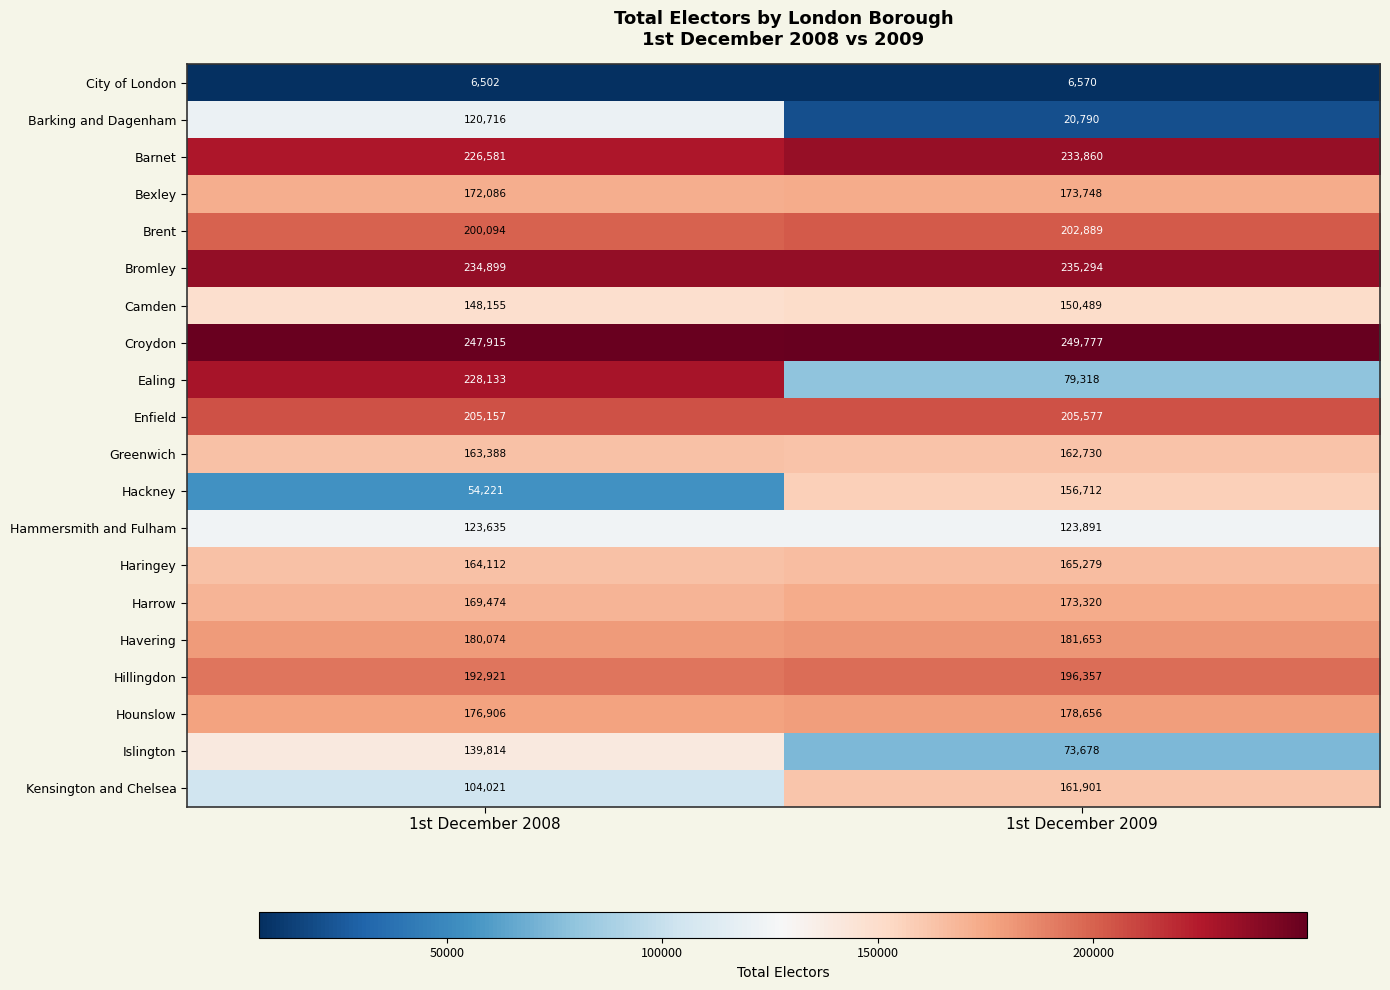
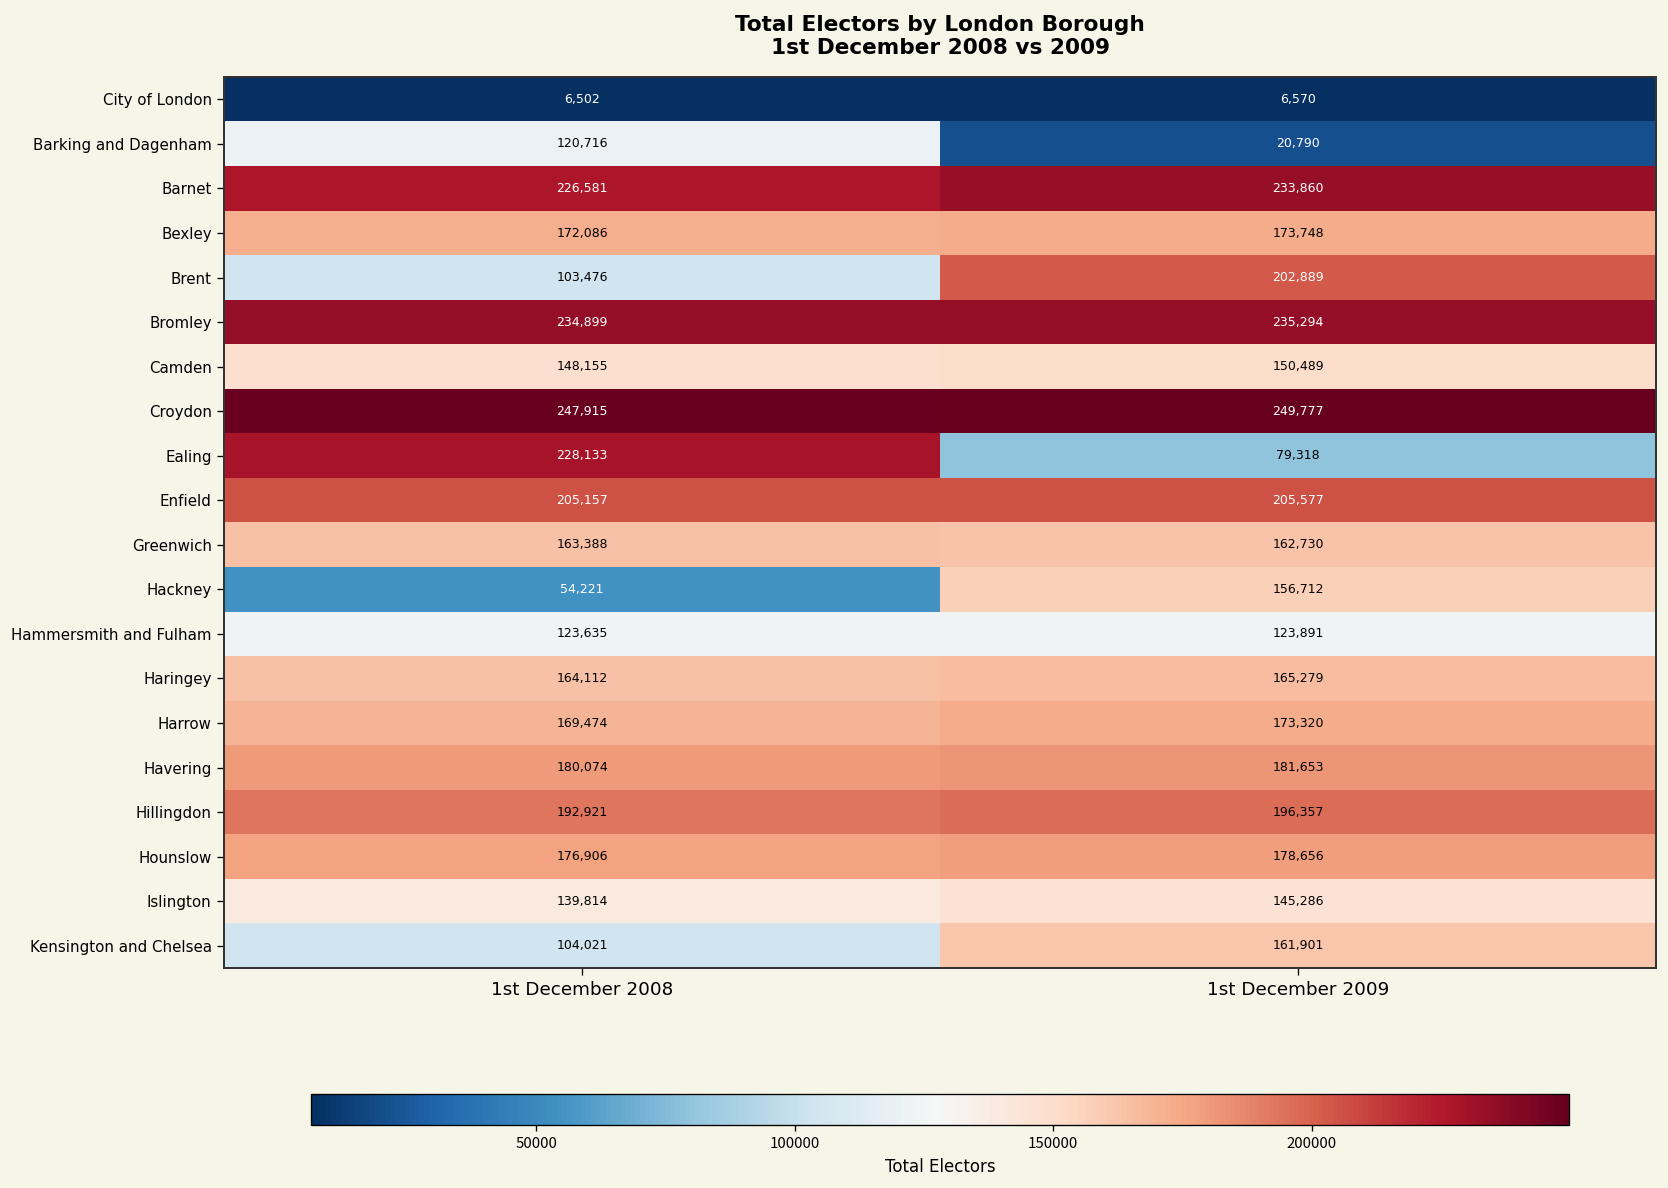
  {
    "City of London": {
      "1st December 2008": "6,502",
      "1st December 2009": "6,570"
    },
    "Barking and Dagenham": {
      "1st December 2008": "120,716",
      "1st December 2009": "20,790"
    },
    "Barnet": {
      "1st December 2008": "226,581",
      "1st December 2009": "233,860"
    },
    "Bexley": {
      "1st December 2008": "172,086",
      "1st December 2009": "173,748"
    },
    "Brent": {
-     "1st December 2008": "200,094",
+     "1st December 2008": "103,476",
      "1st December 2009": "202,889"
    },
    "Bromley": {
      "1st December 2008": "234,899",
      "1st December 2009": "235,294"
    },
    "Camden": {
      "1st December 2008": "148,155",
      "1st December 2009": "150,489"
    },
    "Croydon": {
      "1st December 2008": "247,915",
      "1st December 2009": "249,777"
    },
    "Ealing": {
      "1st December 2008": "228,133",
      "1st December 2009": "79,318"
    },
    "Enfield": {
      "1st December 2008": "205,157",
      "1st December 2009": "205,577"
    },
    "Greenwich": {
      "1st December 2008": "163,388",
      "1st December 2009": "162,730"
    },
    "Hackney": {
      "1st December 2008": "54,221",
      "1st December 2009": "156,712"
    },
    "Hammersmith and Fulham": {
      "1st December 2008": "123,635",
      "1st December 2009": "123,891"
    },
    "Haringey": {
      "1st December 2008": "164,112",
      "1st December 2009": "165,279"
    },
    "Harrow": {
      "1st December 2008": "169,474",
      "1st December 2009": "173,320"
    },
    "Havering": {
      "1st December 2008": "180,074",
      "1st December 2009": "181,653"
    },
    "Hillingdon": {
      "1st December 2008": "192,921",
      "1st December 2009": "196,357"
    },
    "Hounslow": {
      "1st December 2008": "176,906",
      "1st December 2009": "178,656"
    },
    "Islington": {
      "1st December 2008": "139,814",
-     "1st December 2009": "73,678"
+     "1st December 2009": "145,286"
    },
    "Kensington and Chelsea": {
      "1st December 2008": "104,021",
      "1st December 2009": "161,901"
    }
  }
